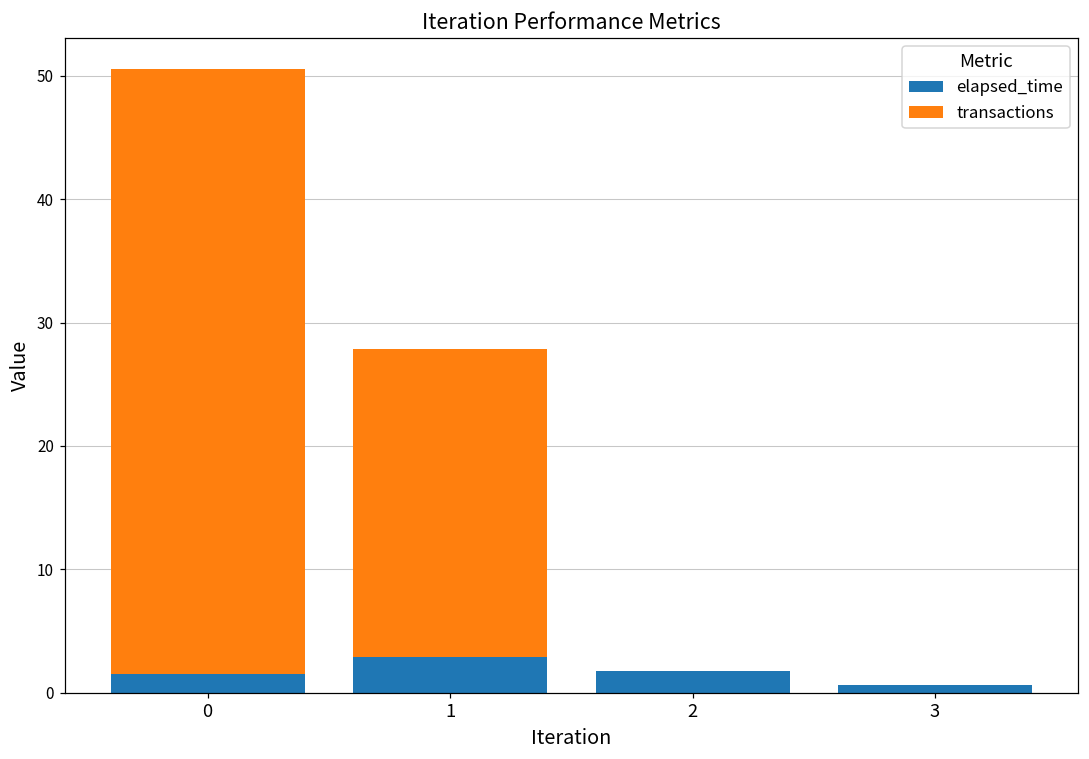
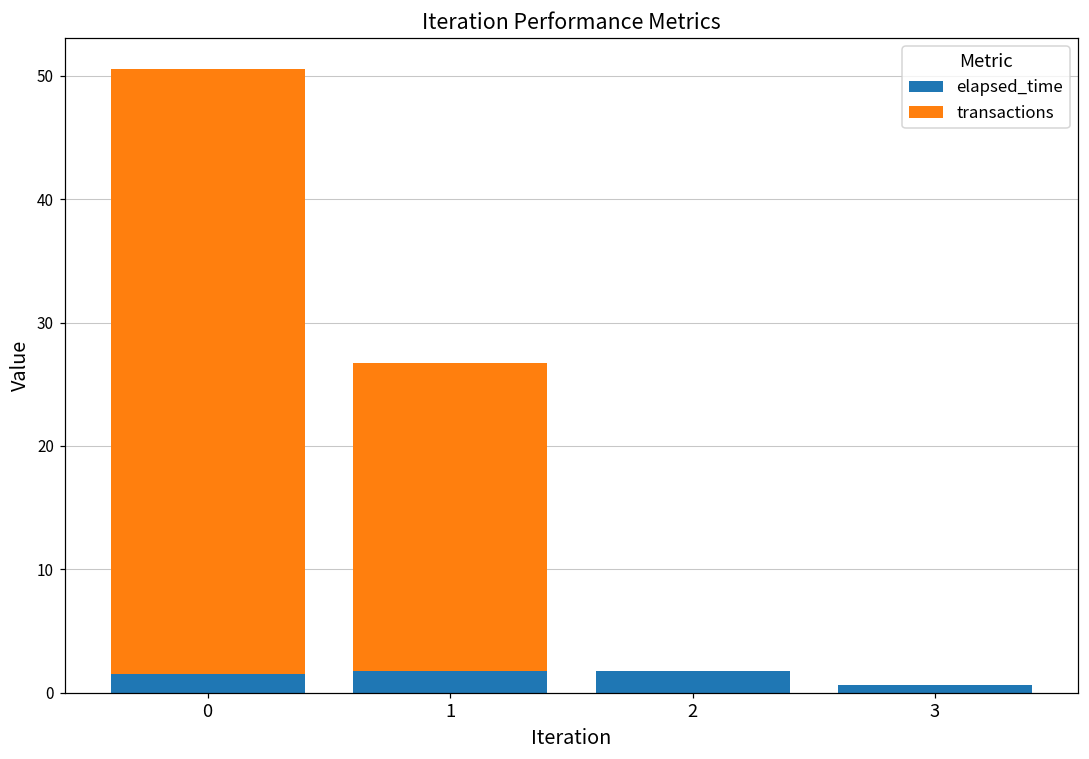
  {
    "elapsed_time": {
      "0": 1.6,
-     "1": 2.9,
+     "1": 1.7,
      "2": 1.8,
      "3": 0.6
    },
    "transactions": {
      "0": 49.0,
      "1": 25.0,
      "2": 0.0,
      "3": 0.0
    }
  }
